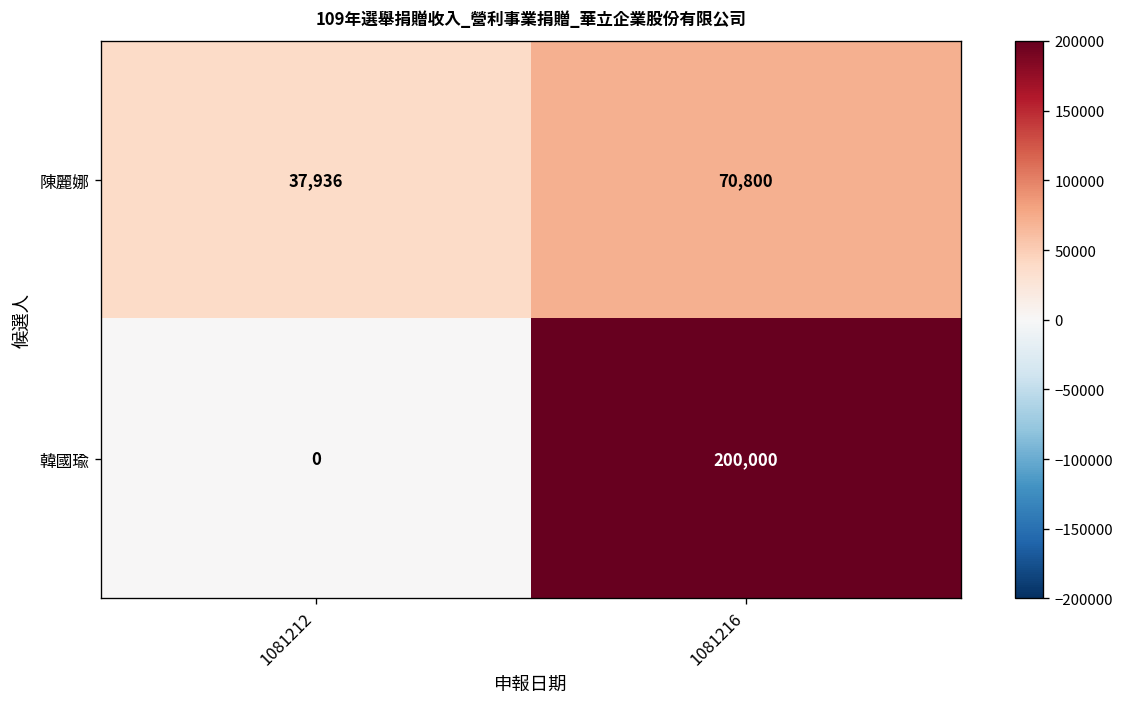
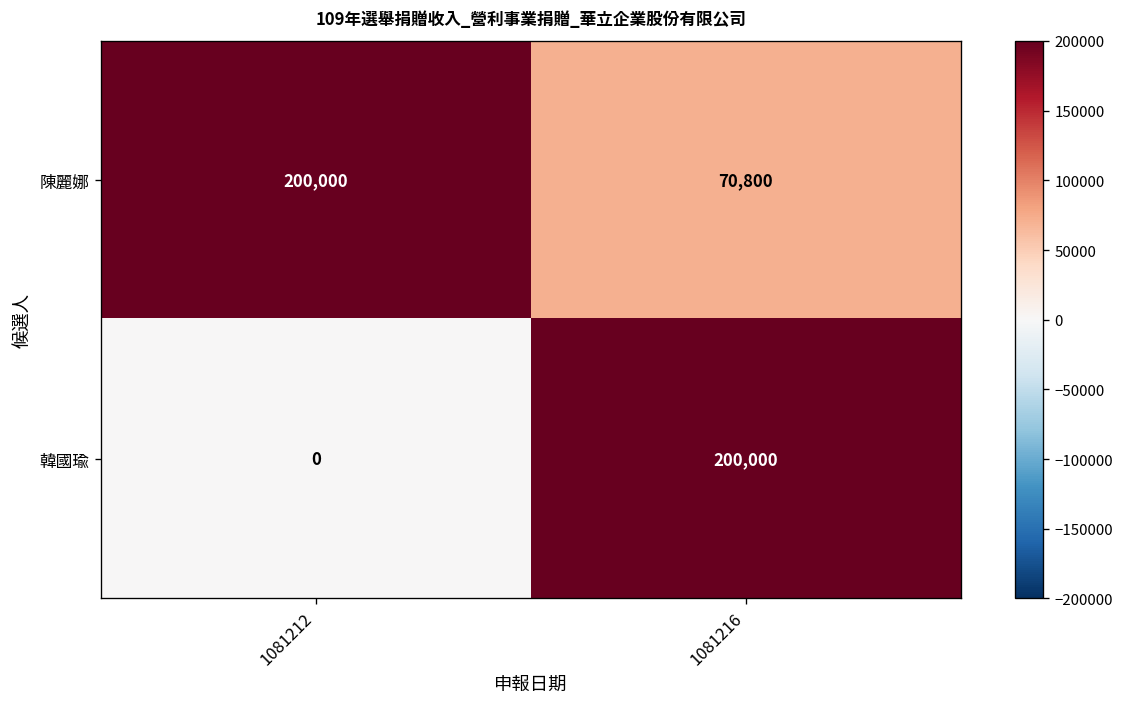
  {
    "陳麗娜": {
-     "1081212": "37,936",
+     "1081212": "200,000",
      "1081216": "70,800"
    },
    "韓國瑜": {
      "1081212": "0",
      "1081216": "200,000"
    }
  }
